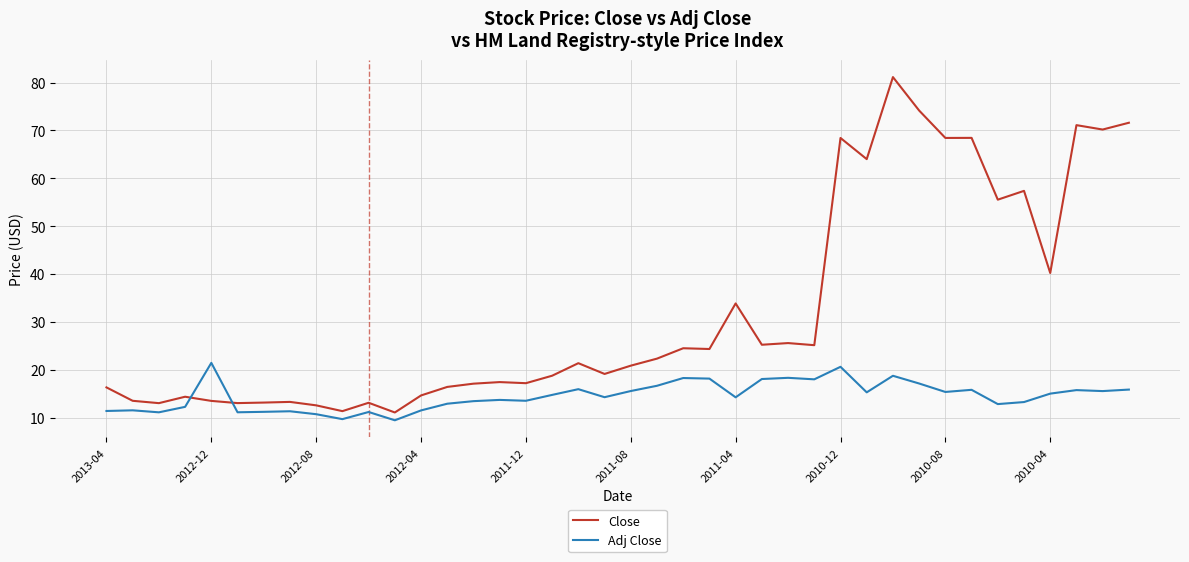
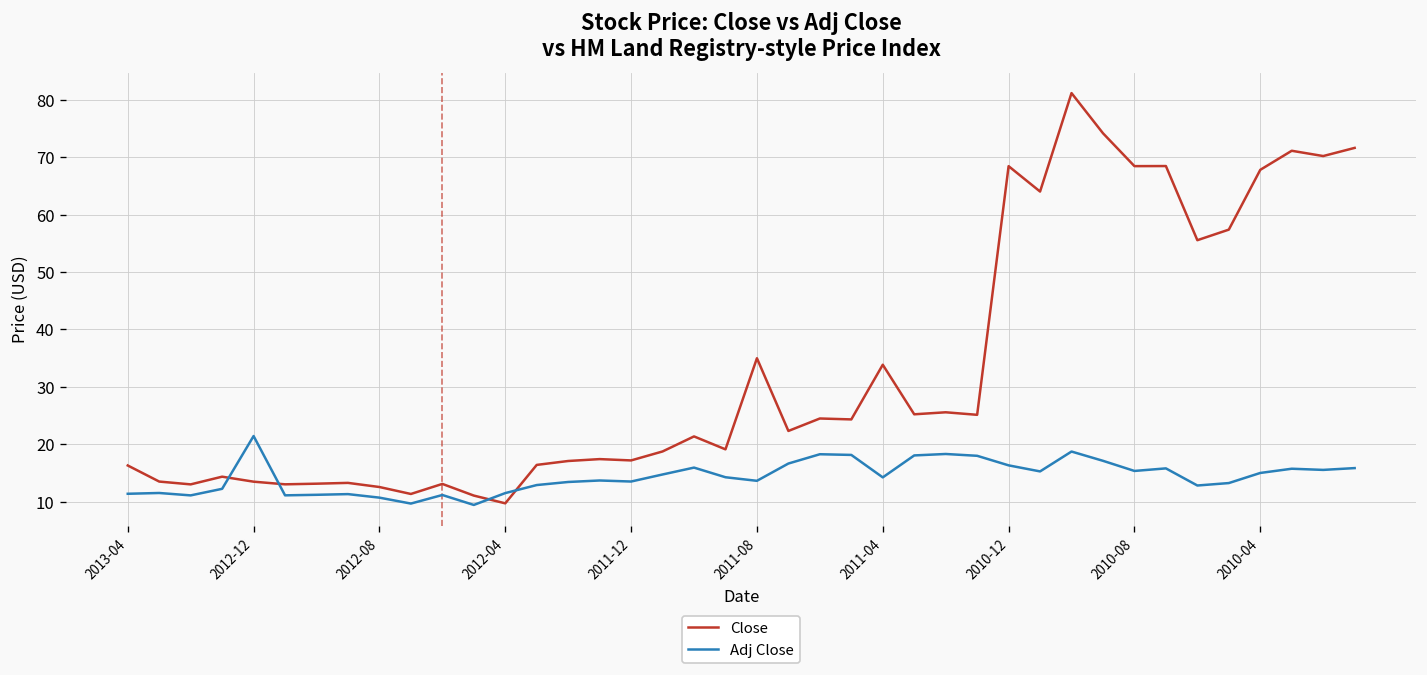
  {
    "Close": {
      "2013-04": 16,
      "2012-12": 13,
      "2012-08": 13,
-     "2012-04": 15,
+     "2012-04": 10,
      "2011-12": 17,
-     "2011-08": 21,
+     "2011-08": 35,
      "2011-04": 34,
      "2010-12": 68,
      "2010-08": 68,
-     "2010-04": 40
+     "2010-04": 68
    },
    "Adj Close": {
      "2013-04": 11,
      "2012-12": 21,
      "2012-08": 11,
      "2012-04": 12,
      "2011-12": 14,
-     "2011-08": 16,
+     "2011-08": 14,
      "2011-04": 14,
-     "2010-12": 21,
+     "2010-12": 16,
      "2010-08": 15,
      "2010-04": 15
    }
  }
